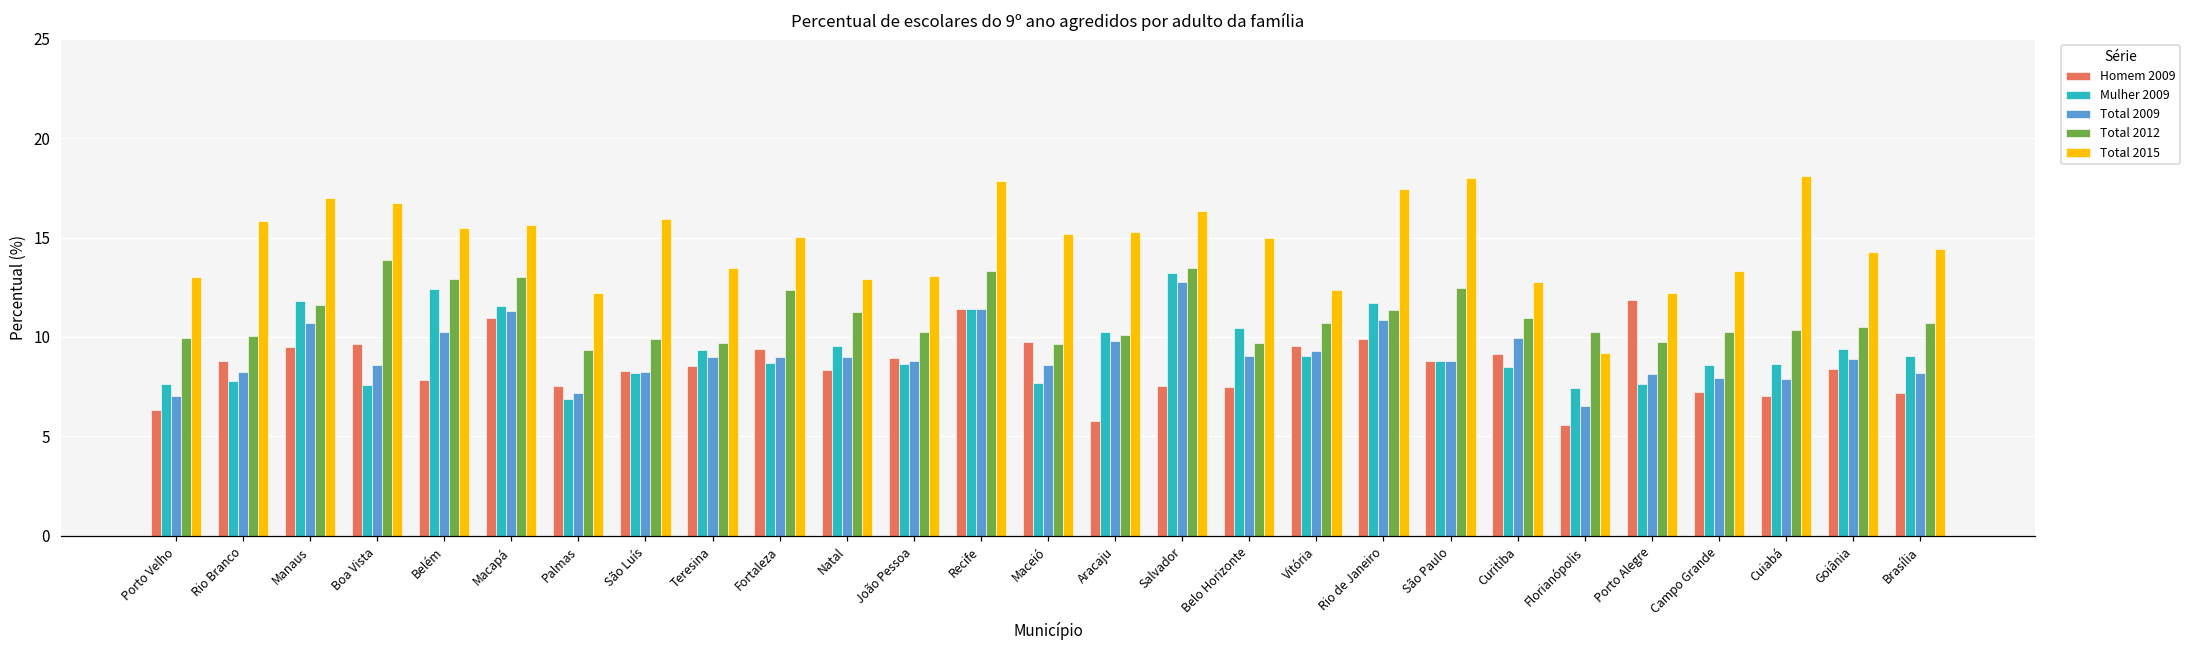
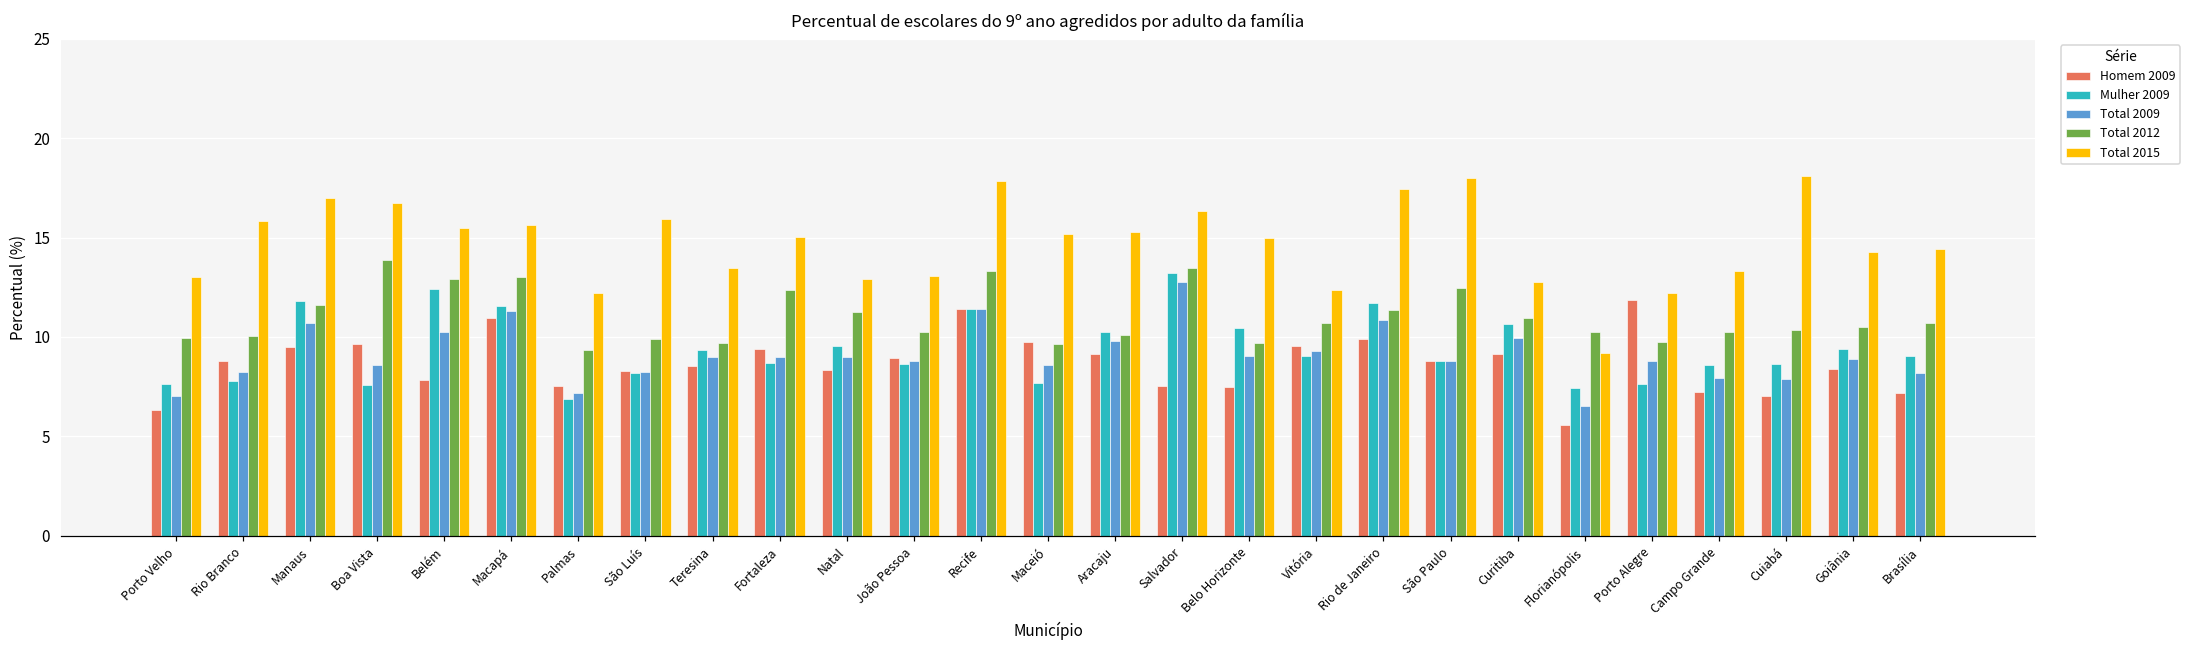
  {
    "Homem 2009": {
      "Porto Velho": 6.3,
      "Rio Branco": 8.8,
      "Manaus": 9.5,
      "Boa Vista": 9.7,
      "Belém": 7.8,
      "Macapá": 10.9,
      "Palmas": 7.5,
      "São Luís": 8.3,
      "Teresina": 8.6,
      "Fortaleza": 9.4,
      "Natal": 8.3,
      "João Pessoa": 9.0,
      "Recife": 11.4,
      "Maceió": 9.8,
-     "Aracaju": 5.8,
+     "Aracaju": 9.1,
      "Salvador": 7.5,
      "Belo Horizonte": 7.5,
      "Vitória": 9.5,
      "Rio de Janeiro": 9.9,
      "São Paulo": 8.8,
      "Curitiba": 9.1,
      "Florianópolis": 5.6,
      "Porto Alegre": 11.9,
      "Campo Grande": 7.2,
      "Cuiabá": 7.0,
      "Goiânia": 8.4,
      "Brasília": 7.2
    },
    "Mulher 2009": {
      "Porto Velho": 7.6,
      "Rio Branco": 7.8,
      "Manaus": 11.8,
      "Boa Vista": 7.6,
      "Belém": 12.4,
      "Macapá": 11.6,
      "Palmas": 6.9,
      "São Luís": 8.2,
      "Teresina": 9.3,
      "Fortaleza": 8.7,
      "Natal": 9.5,
      "João Pessoa": 8.6,
      "Recife": 11.4,
      "Maceió": 7.7,
      "Aracaju": 10.2,
      "Salvador": 13.2,
      "Belo Horizonte": 10.5,
      "Vitória": 9.0,
      "Rio de Janeiro": 11.7,
      "São Paulo": 8.8,
-     "Curitiba": 8.5,
+     "Curitiba": 10.7,
      "Florianópolis": 7.4,
      "Porto Alegre": 7.7,
      "Campo Grande": 8.6,
      "Cuiabá": 8.7,
      "Goiânia": 9.4,
      "Brasília": 9.0
    },
    "Total 2009": {
      "Porto Velho": 7.1,
      "Rio Branco": 8.3,
      "Manaus": 10.7,
      "Boa Vista": 8.6,
      "Belém": 10.3,
      "Macapá": 11.3,
      "Palmas": 7.2,
      "São Luís": 8.2,
      "Teresina": 9.0,
      "Fortaleza": 9.0,
      "Natal": 9.0,
      "João Pessoa": 8.8,
      "Recife": 11.4,
      "Maceió": 8.6,
      "Aracaju": 9.8,
      "Salvador": 12.8,
      "Belo Horizonte": 9.1,
      "Vitória": 9.3,
      "Rio de Janeiro": 10.9,
      "São Paulo": 8.8,
      "Curitiba": 9.9,
      "Florianópolis": 6.5,
-     "Porto Alegre": 8.1,
+     "Porto Alegre": 8.8,
      "Campo Grande": 7.9,
      "Cuiabá": 7.9,
      "Goiânia": 8.9,
      "Brasília": 8.2
    },
    "Total 2012": {
      "Porto Velho": 10.0,
      "Rio Branco": 10.0,
      "Manaus": 11.6,
      "Boa Vista": 13.9,
      "Belém": 12.9,
      "Macapá": 13.0,
      "Palmas": 9.3,
      "São Luís": 9.9,
      "Teresina": 9.7,
      "Fortaleza": 12.4,
      "Natal": 11.3,
      "João Pessoa": 10.2,
      "Recife": 13.3,
      "Maceió": 9.7,
      "Aracaju": 10.1,
      "Salvador": 13.5,
      "Belo Horizonte": 9.7,
      "Vitória": 10.7,
      "Rio de Janeiro": 11.3,
      "São Paulo": 12.5,
      "Curitiba": 11.0,
      "Florianópolis": 10.2,
      "Porto Alegre": 9.8,
      "Campo Grande": 10.2,
      "Cuiabá": 10.3,
      "Goiânia": 10.5,
      "Brasília": 10.7
    },
    "Total 2015": {
      "Porto Velho": 13.0,
      "Rio Branco": 15.8,
      "Manaus": 17.0,
      "Boa Vista": 16.7,
      "Belém": 15.5,
      "Macapá": 15.7,
      "Palmas": 12.2,
      "São Luís": 15.9,
      "Teresina": 13.5,
      "Fortaleza": 15.1,
      "Natal": 12.9,
      "João Pessoa": 13.1,
      "Recife": 17.8,
      "Maceió": 15.2,
      "Aracaju": 15.3,
      "Salvador": 16.3,
      "Belo Horizonte": 15.0,
      "Vitória": 12.4,
      "Rio de Janeiro": 17.4,
      "São Paulo": 18.0,
      "Curitiba": 12.7,
      "Florianópolis": 9.2,
      "Porto Alegre": 12.2,
      "Campo Grande": 13.3,
      "Cuiabá": 18.1,
      "Goiânia": 14.3,
      "Brasília": 14.5
    }
  }
